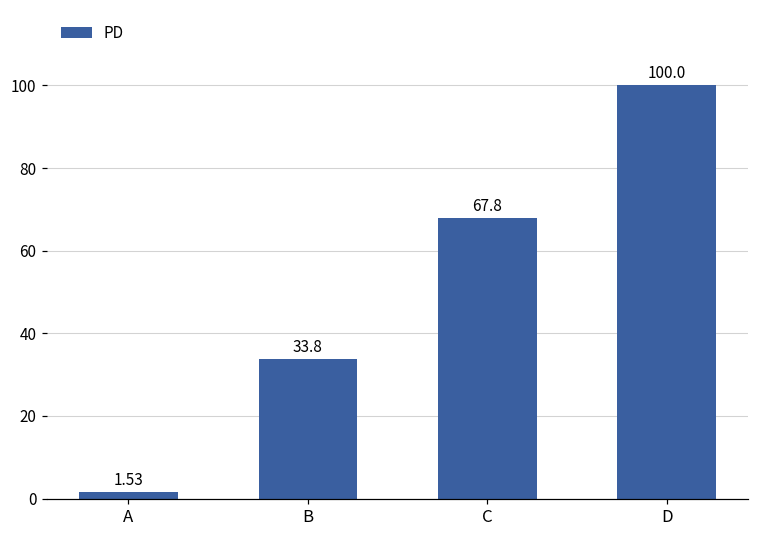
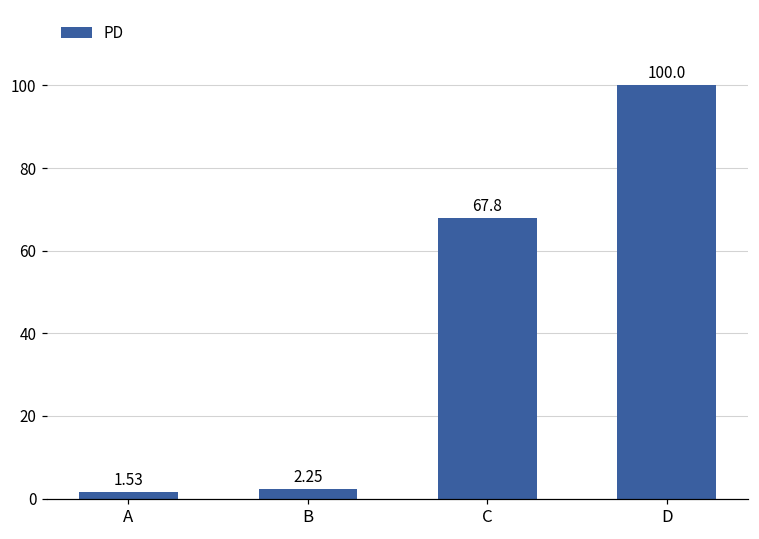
  {
    "A": 1.53,
-   "B": 33.8,
+   "B": 2.25,
    "C": 67.8,
    "D": 100.0
  }
